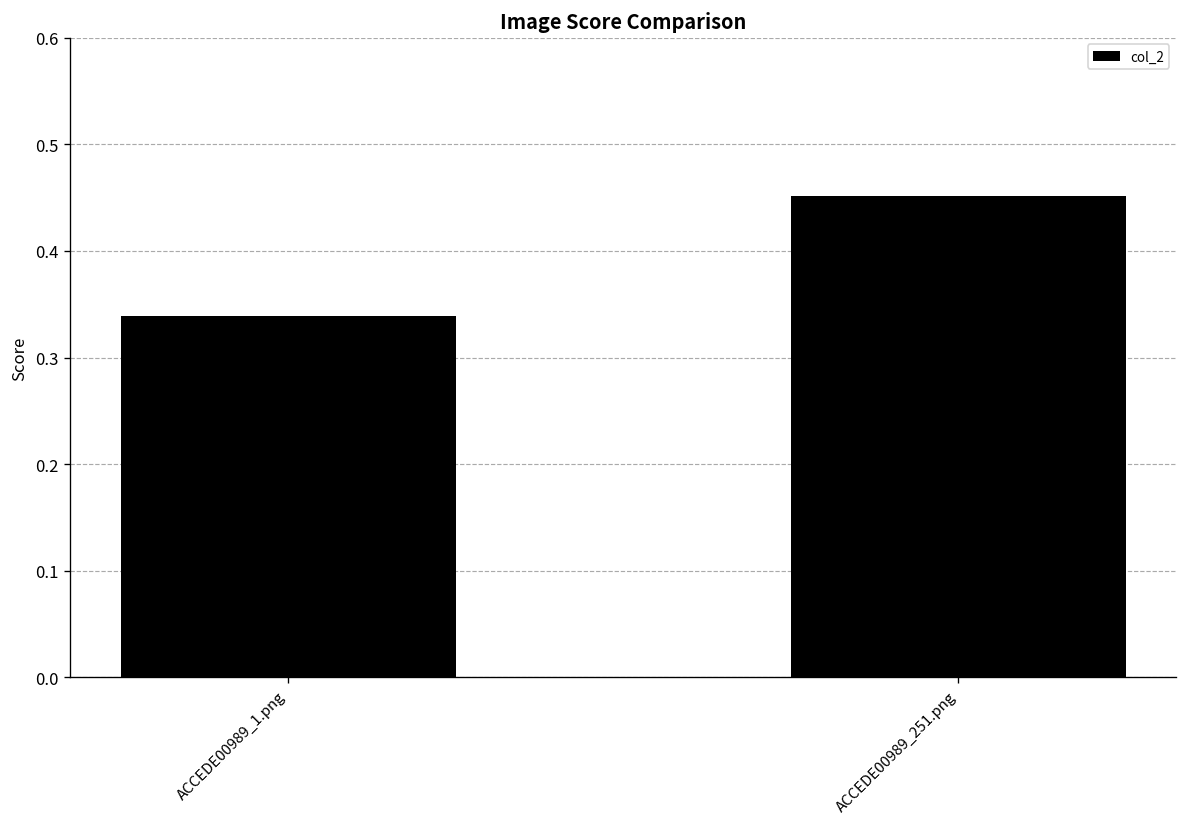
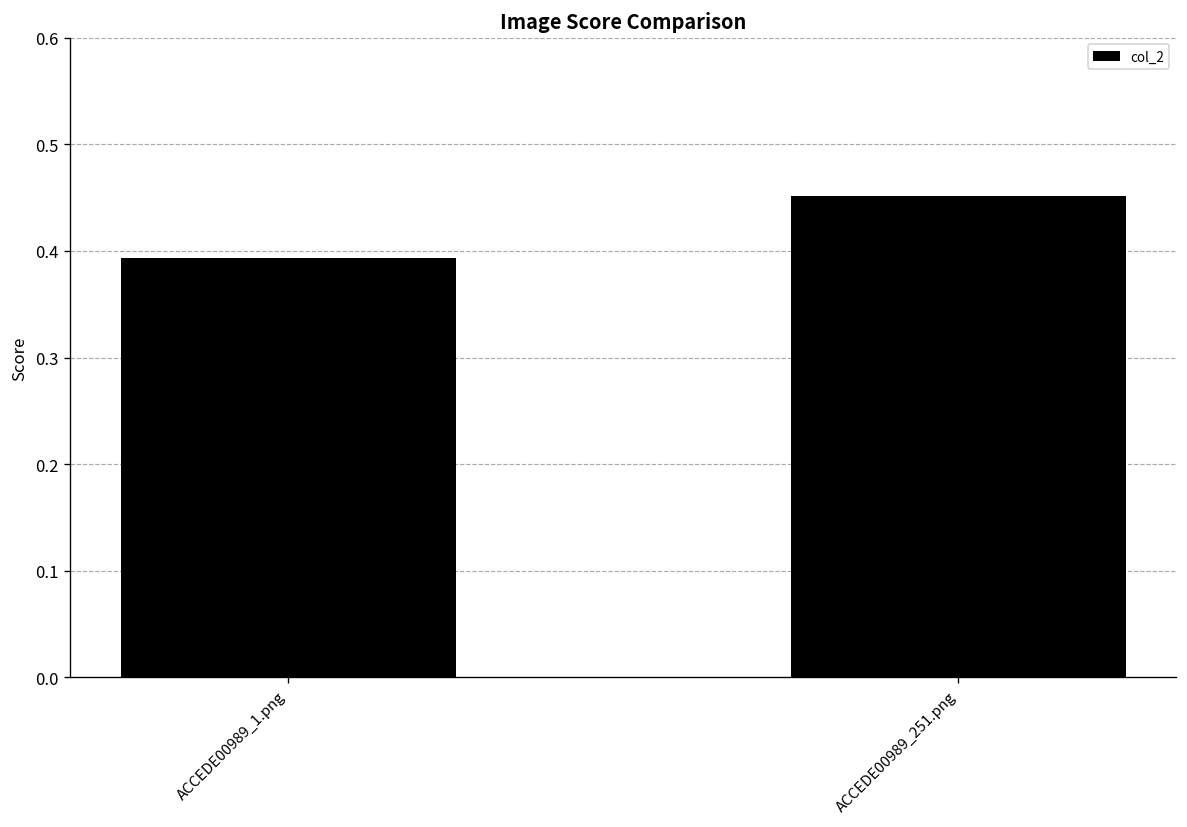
  {
-   "ACCEDE00989_1.png": 0.34,
+   "ACCEDE00989_1.png": 0.39,
    "ACCEDE00989_251.png": 0.45
  }
